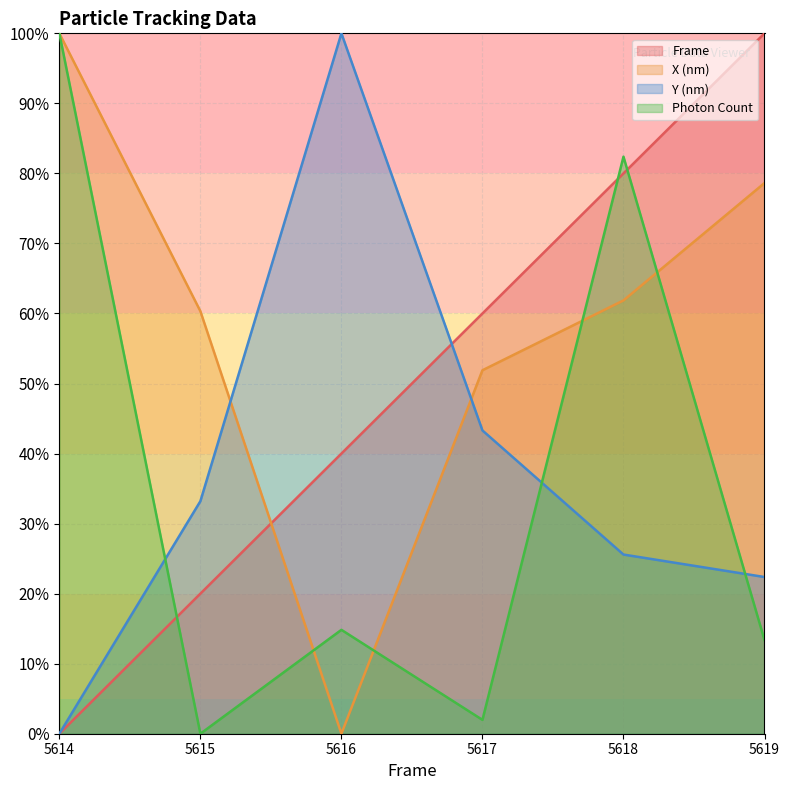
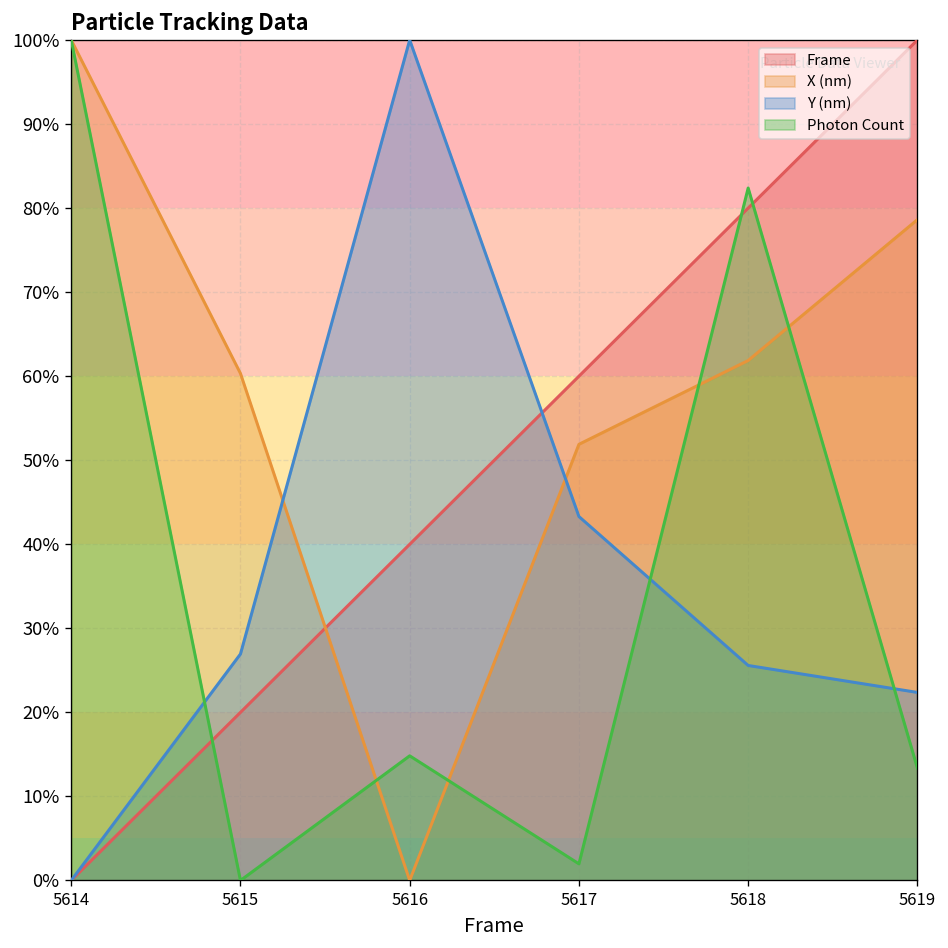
  {
    "Y (nm)": {
-     "5615": "33%",
+     "5615": "27%",
      "5616": "100%",
      "5617": "43%",
      "5618": "26%",
      "5619": "22%"
    },
    "Photon Count": {
      "5615": "0%",
      "5616": "15%",
      "5617": "2%",
      "5618": "82%",
      "5619": "13%"
    }
  }
